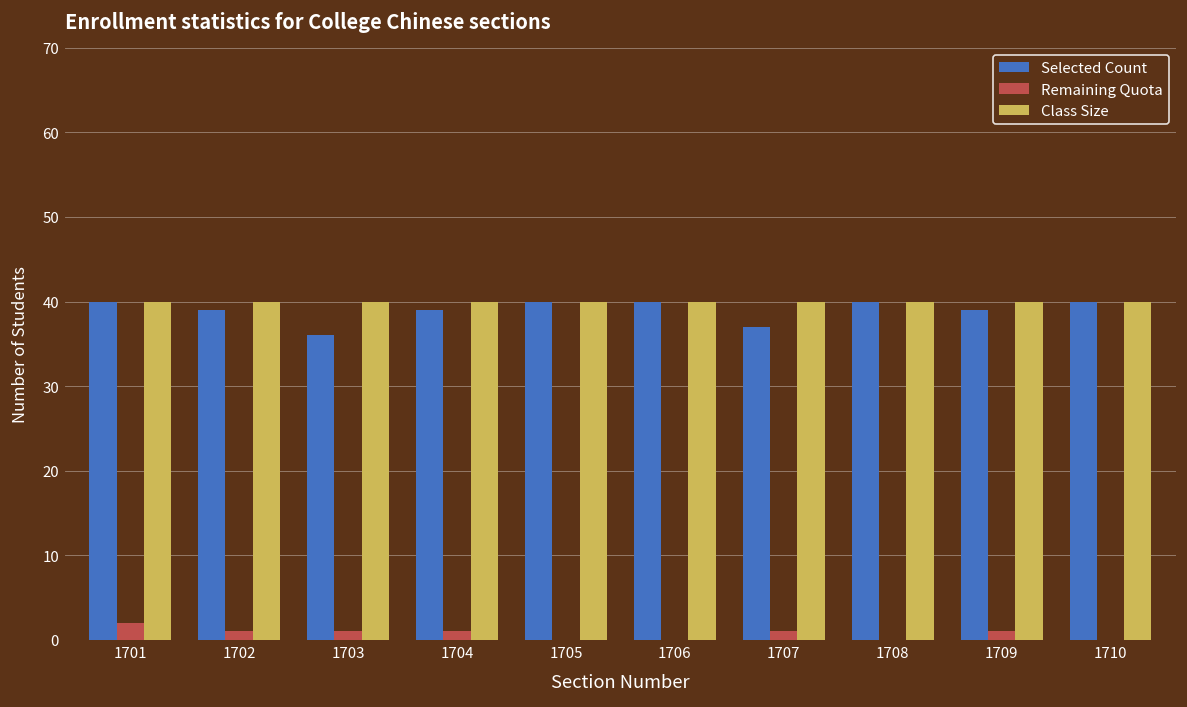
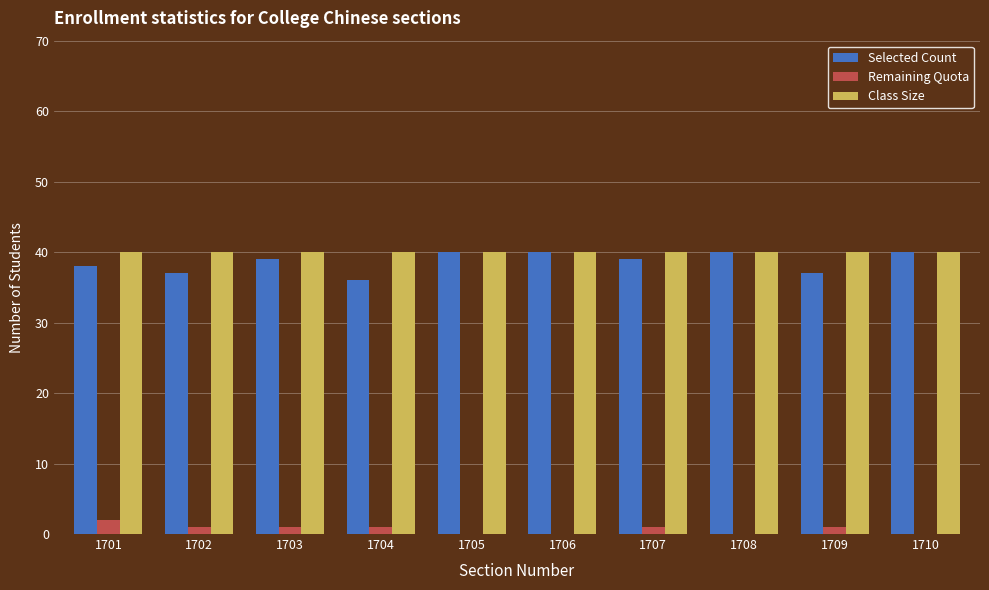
  {
    "Selected Count": {
-     "1701": 40,
-     "1702": 39,
-     "1703": 36,
-     "1704": 39,
+     "1701": 38,
+     "1702": 37,
+     "1703": 39,
+     "1704": 36,
      "1705": 40,
      "1706": 40,
-     "1707": 37,
+     "1707": 39,
      "1708": 40,
-     "1709": 39,
+     "1709": 37,
      "1710": 40
    },
    "Remaining Quota": {
      "1701": 2,
      "1702": 1,
      "1703": 1,
      "1704": 1,
      "1705": 0,
      "1706": 0,
      "1707": 1,
      "1708": 0,
      "1709": 1,
      "1710": 0
    },
    "Class Size": {
      "1701": 40,
      "1702": 40,
      "1703": 40,
      "1704": 40,
      "1705": 40,
      "1706": 40,
      "1707": 40,
      "1708": 40,
      "1709": 40,
      "1710": 40
    }
  }
